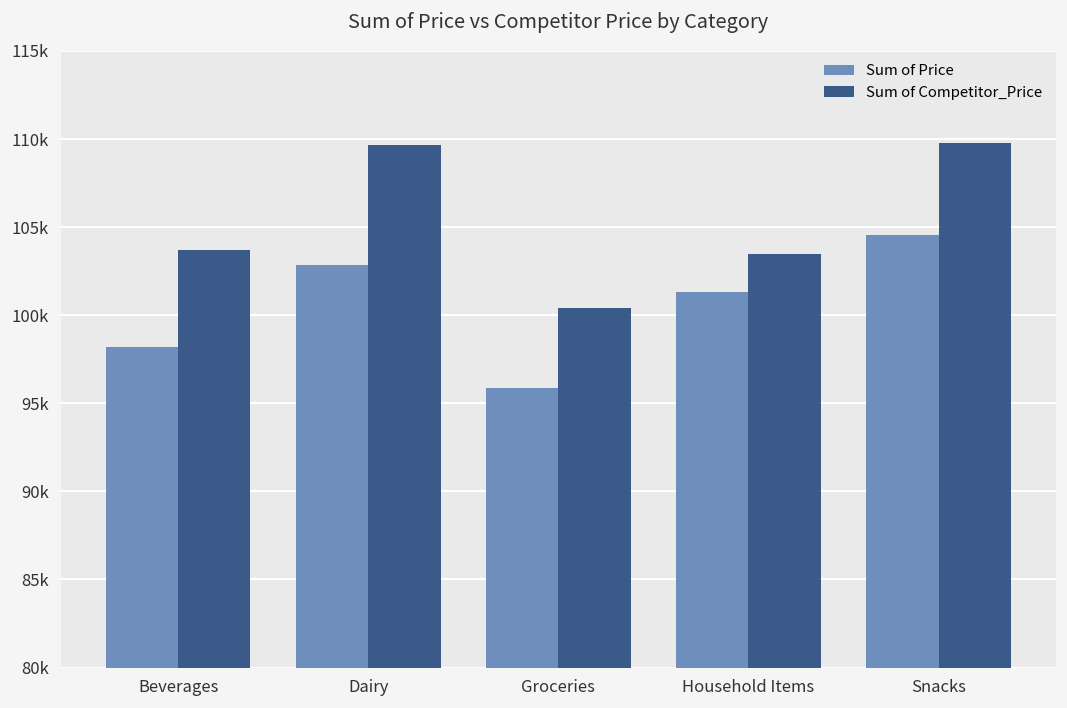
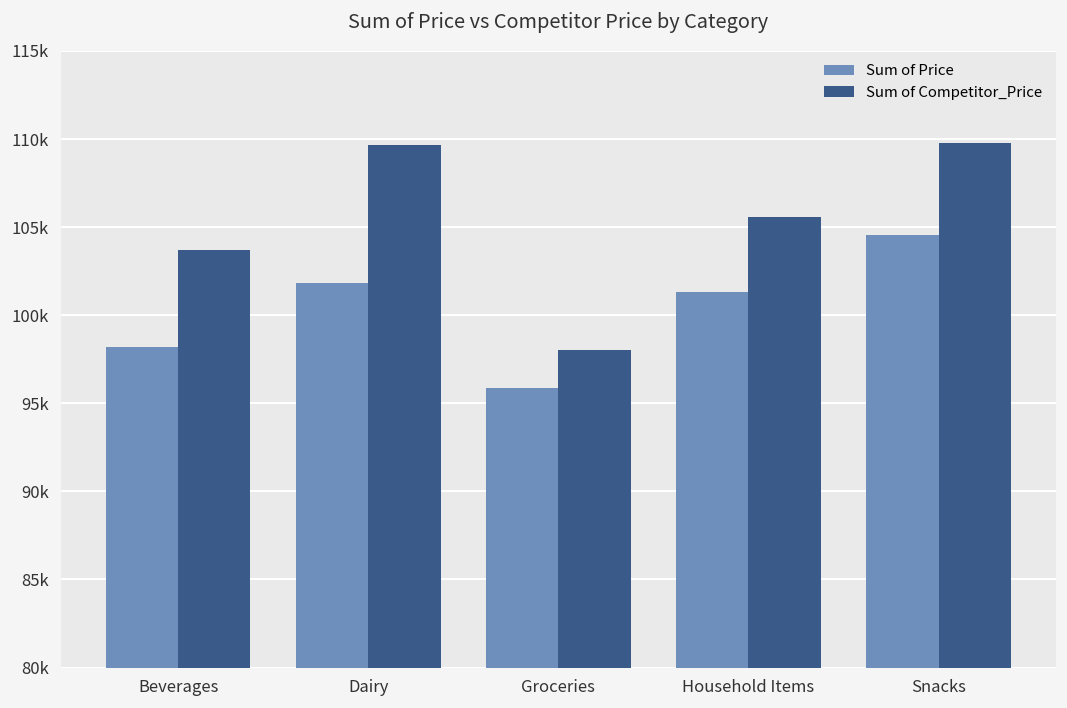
  {
    "Sum of Price": {
      "Beverages": 98200,
-     "Dairy": 102800,
+     "Dairy": 101800,
      "Groceries": 95900,
      "Household Items": 101300,
      "Snacks": 104600
    },
    "Sum of Competitor_Price": {
      "Beverages": 103700,
      "Dairy": 109600,
-     "Groceries": 100400,
-     "Household Items": 103500,
+     "Groceries": 98000,
+     "Household Items": 105600,
      "Snacks": 109800
    }
  }
